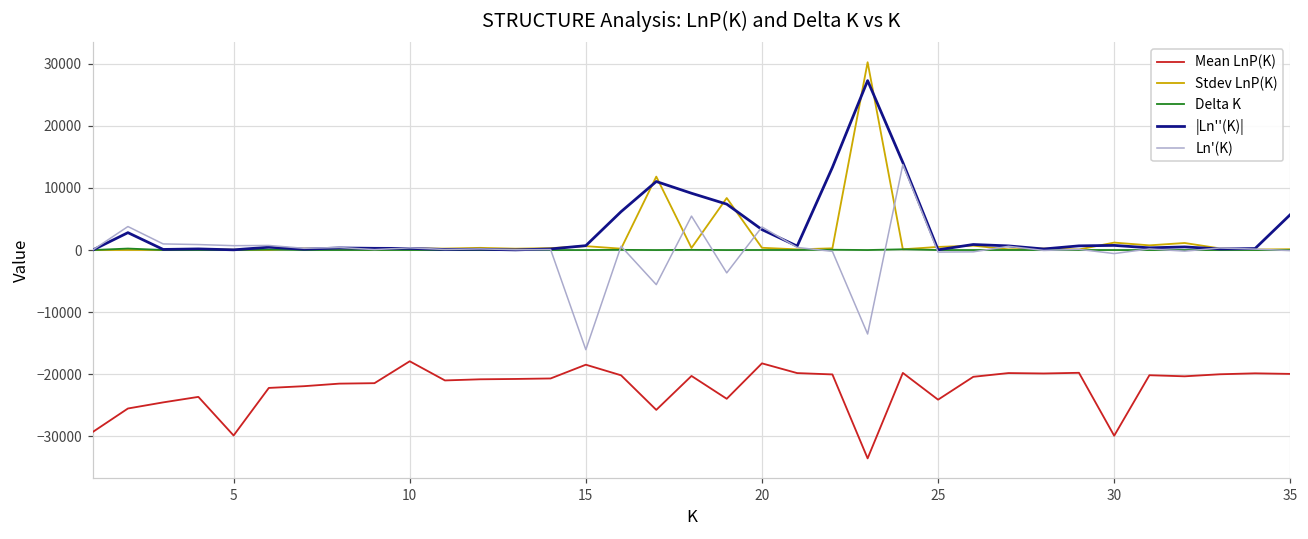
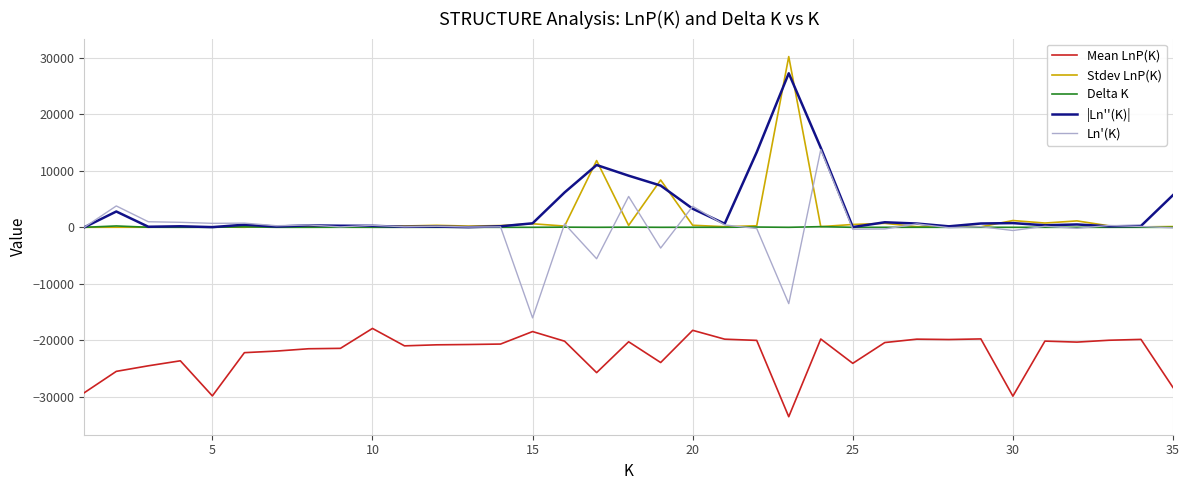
  {
    "Mean LnP(K)": {
      "5": -30000,
      "10": -18000,
      "15": -18000,
      "20": -18000,
      "25": -24000,
      "30": -30000,
-     "35": -20000
+     "35": -28000
    },
    "Stdev LnP(K)": {
      "25": 1000,
      "30": 1000
    },
    "Delta K": {
      "15": 0,
      "30": 0
    },
    "|Ln''(K)|": {
      "30": 1000,
      "35": 6000
    },
    "Ln'(K)": {
      "5": 1000,
      "15": -16000,
      "30": -1000
    }
  }
